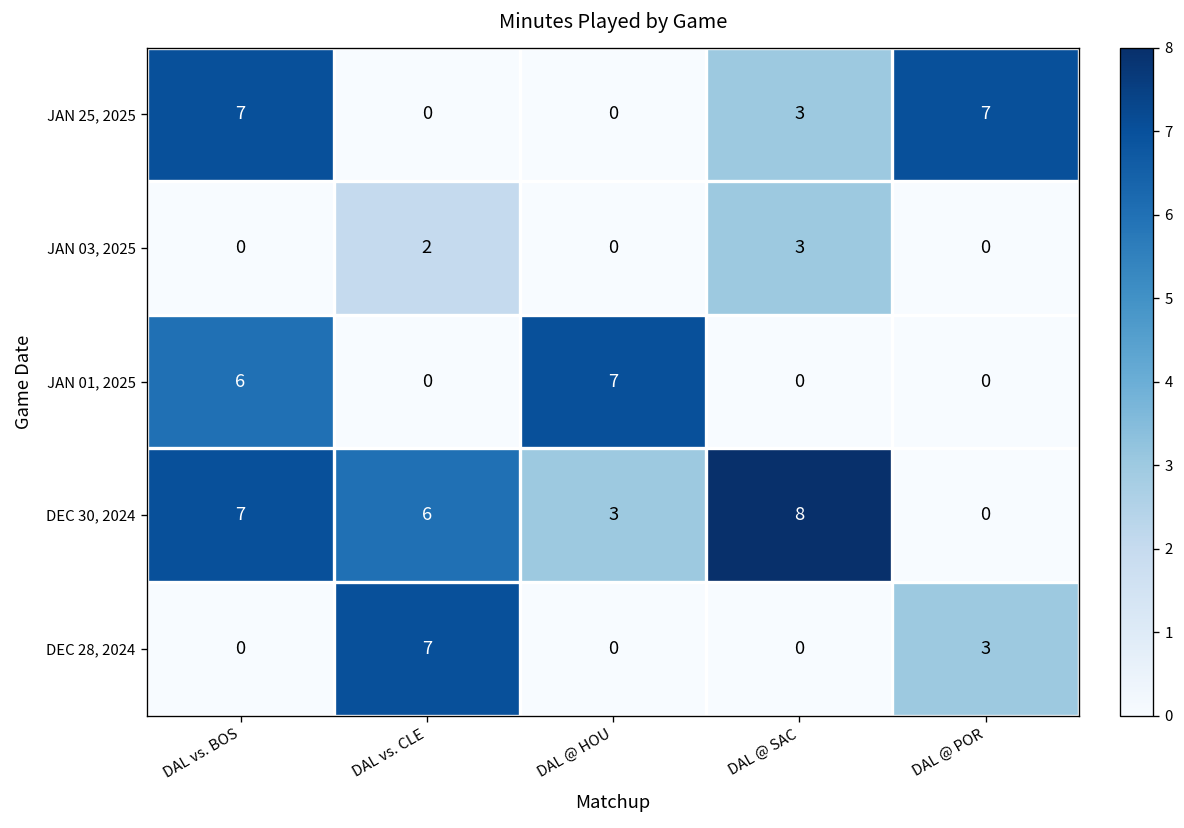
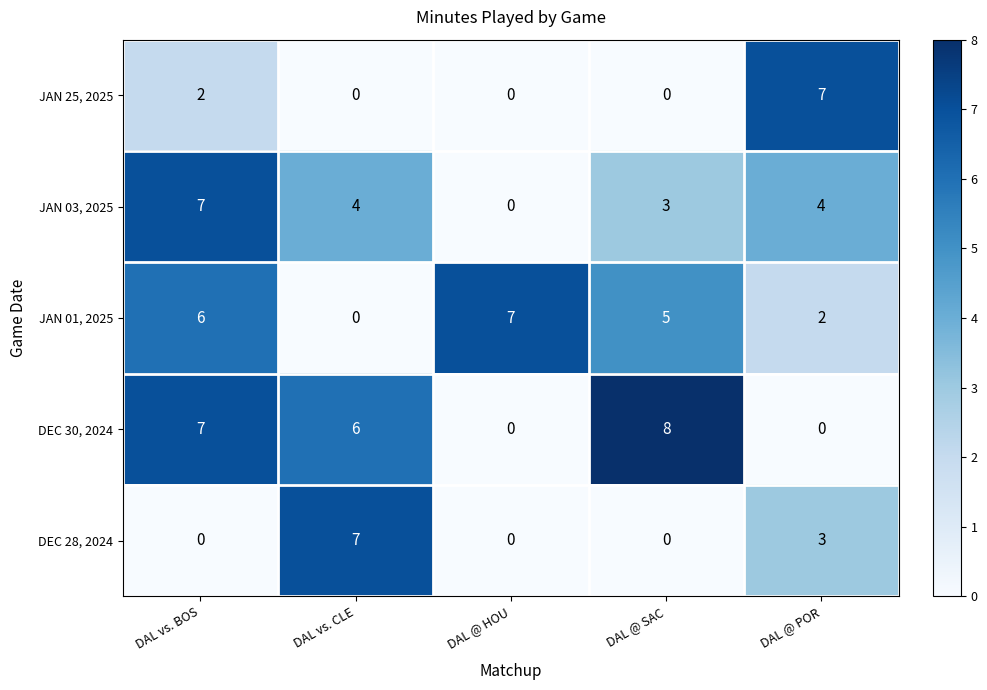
  {
    "JAN 25, 2025": {
-     "DAL vs. BOS": 7,
+     "DAL vs. BOS": 2,
      "DAL vs. CLE": 0,
      "DAL @ HOU": 0,
-     "DAL @ SAC": 3,
+     "DAL @ SAC": 0,
      "DAL @ POR": 7
    },
    "JAN 03, 2025": {
-     "DAL vs. BOS": 0,
-     "DAL vs. CLE": 2,
+     "DAL vs. BOS": 7,
+     "DAL vs. CLE": 4,
      "DAL @ HOU": 0,
      "DAL @ SAC": 3,
-     "DAL @ POR": 0
+     "DAL @ POR": 4
    },
    "JAN 01, 2025": {
      "DAL vs. BOS": 6,
      "DAL vs. CLE": 0,
      "DAL @ HOU": 7,
-     "DAL @ SAC": 0,
-     "DAL @ POR": 0
+     "DAL @ SAC": 5,
+     "DAL @ POR": 2
    },
    "DEC 30, 2024": {
      "DAL vs. BOS": 7,
      "DAL vs. CLE": 6,
-     "DAL @ HOU": 3,
+     "DAL @ HOU": 0,
      "DAL @ SAC": 8,
      "DAL @ POR": 0
    },
    "DEC 28, 2024": {
      "DAL vs. BOS": 0,
      "DAL vs. CLE": 7,
      "DAL @ HOU": 0,
      "DAL @ SAC": 0,
      "DAL @ POR": 3
    }
  }
